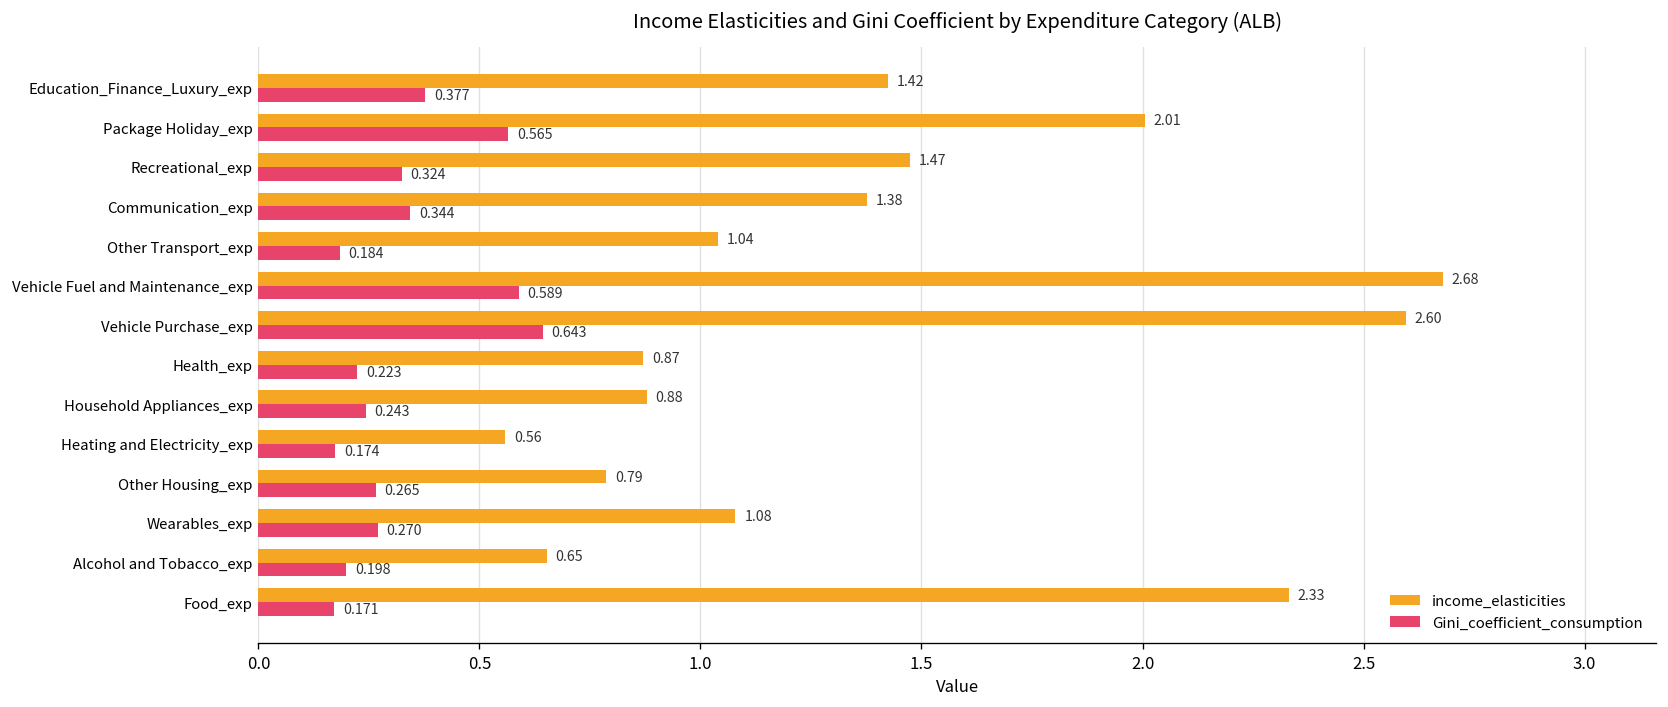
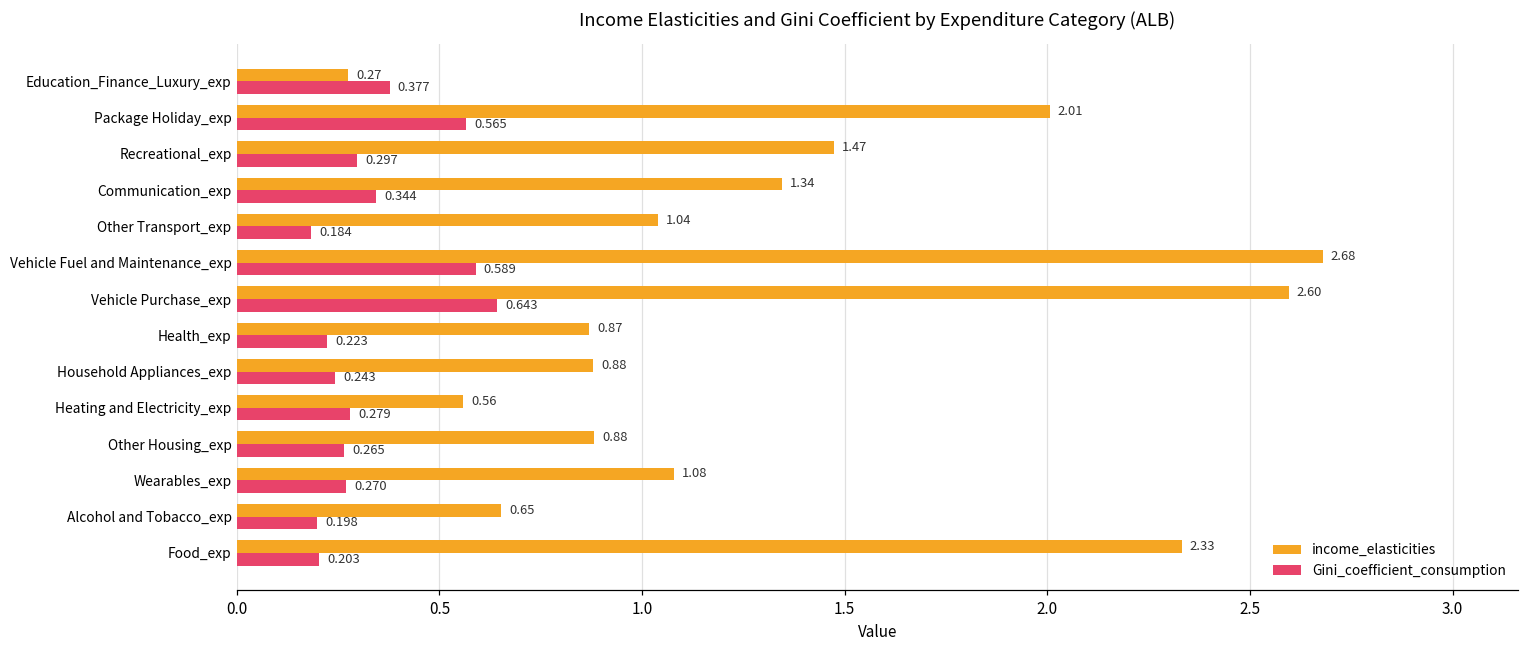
  {
    "income_elasticities": {
-     "Education_Finance_Luxury_exp": 1.42,
+     "Education_Finance_Luxury_exp": 0.27,
      "Package Holiday_exp": 2.01,
      "Recreational_exp": 1.47,
-     "Communication_exp": 1.38,
+     "Communication_exp": 1.34,
      "Other Transport_exp": 1.04,
      "Vehicle Fuel and Maintenance_exp": 2.68,
      "Vehicle Purchase_exp": 2.60,
      "Health_exp": 0.87,
      "Household Appliances_exp": 0.88,
      "Heating and Electricity_exp": 0.56,
-     "Other Housing_exp": 0.79,
+     "Other Housing_exp": 0.88,
      "Wearables_exp": 1.08,
      "Alcohol and Tobacco_exp": 0.65,
      "Food_exp": 2.33
    },
    "Gini_coefficient_consumption": {
      "Education_Finance_Luxury_exp": 0.377,
      "Package Holiday_exp": 0.565,
-     "Recreational_exp": 0.324,
+     "Recreational_exp": 0.297,
      "Communication_exp": 0.344,
      "Other Transport_exp": 0.184,
      "Vehicle Fuel and Maintenance_exp": 0.589,
      "Vehicle Purchase_exp": 0.643,
      "Health_exp": 0.223,
      "Household Appliances_exp": 0.243,
-     "Heating and Electricity_exp": 0.174,
+     "Heating and Electricity_exp": 0.279,
      "Other Housing_exp": 0.265,
      "Wearables_exp": 0.270,
      "Alcohol and Tobacco_exp": 0.198,
-     "Food_exp": 0.171
+     "Food_exp": 0.203
    }
  }
